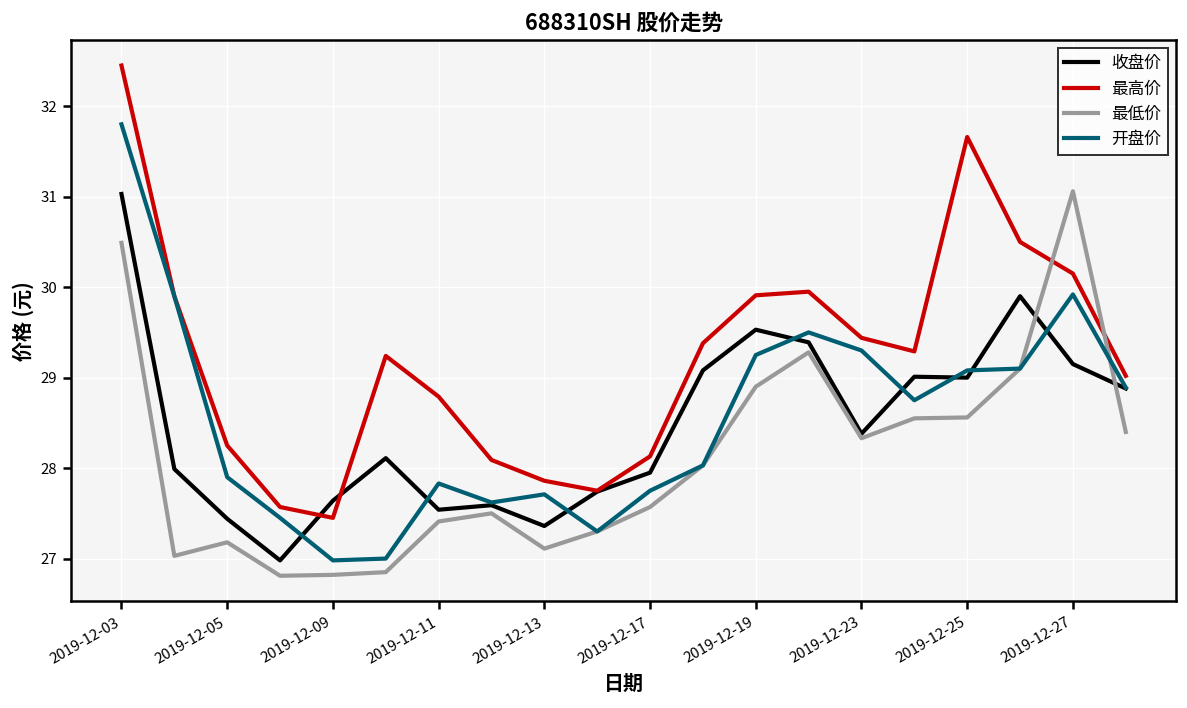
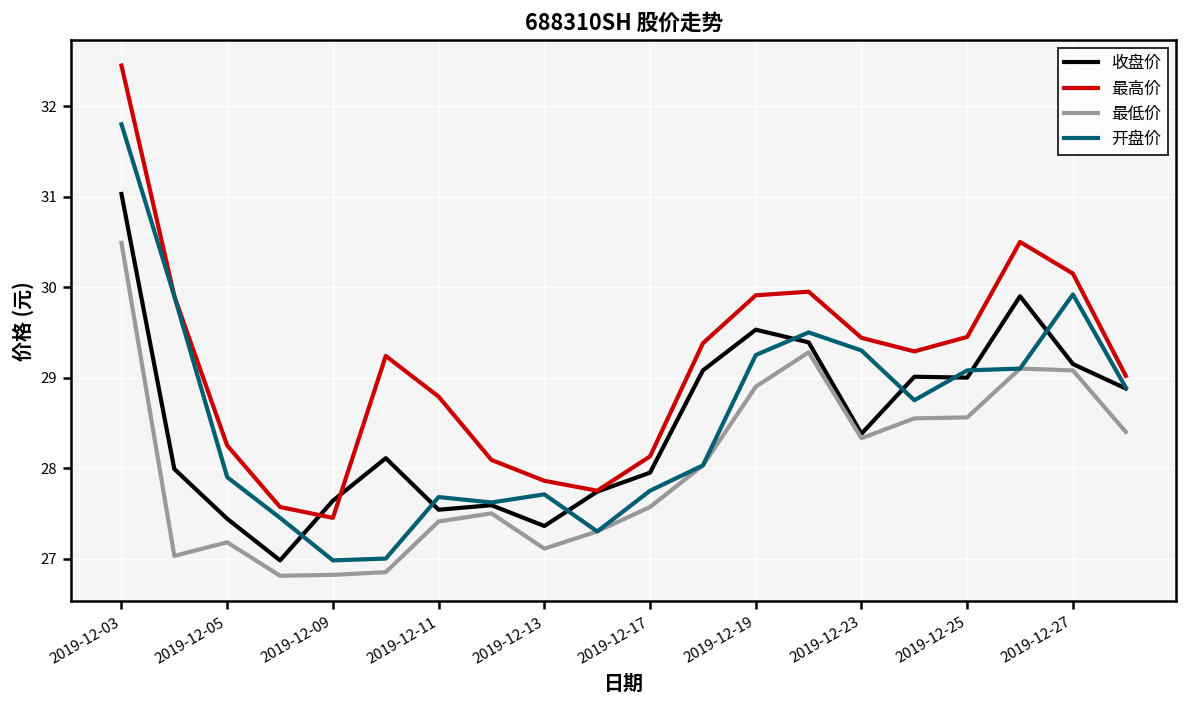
  {
    "收盘价": {
      "2019-12-03": 31.0,
      "2019-12-05": 27.4,
      "2019-12-09": 27.6,
      "2019-12-11": 27.5,
      "2019-12-13": 27.4,
      "2019-12-17": 28.0,
      "2019-12-19": 29.5,
      "2019-12-23": 28.4,
      "2019-12-25": 29.0,
      "2019-12-27": 29.2
    },
    "最高价": {
      "2019-12-03": 32.5,
      "2019-12-05": 28.3,
      "2019-12-09": 27.5,
      "2019-12-11": 28.8,
      "2019-12-13": 27.9,
      "2019-12-17": 28.1,
      "2019-12-19": 29.9,
      "2019-12-23": 29.4,
-     "2019-12-25": 31.7,
+     "2019-12-25": 29.5,
      "2019-12-27": 30.2
    },
    "最低价": {
      "2019-12-03": 30.5,
      "2019-12-05": 27.2,
      "2019-12-09": 26.8,
      "2019-12-11": 27.4,
      "2019-12-13": 27.1,
      "2019-12-17": 27.6,
      "2019-12-19": 28.9,
      "2019-12-23": 28.3,
      "2019-12-25": 28.6,
-     "2019-12-27": 31.1
+     "2019-12-27": 29.1
    },
    "开盘价": {
      "2019-12-03": 31.8,
      "2019-12-05": 27.9,
      "2019-12-09": 27.0,
-     "2019-12-11": 27.8,
+     "2019-12-11": 27.7,
      "2019-12-13": 27.7,
      "2019-12-17": 27.8,
      "2019-12-19": 29.3,
      "2019-12-23": 29.3,
      "2019-12-25": 29.1,
      "2019-12-27": 29.9
    }
  }
